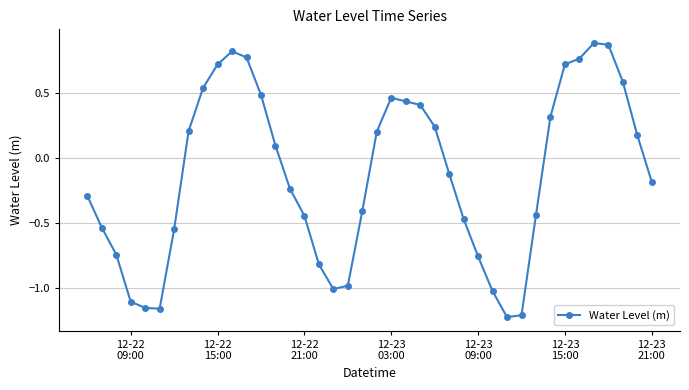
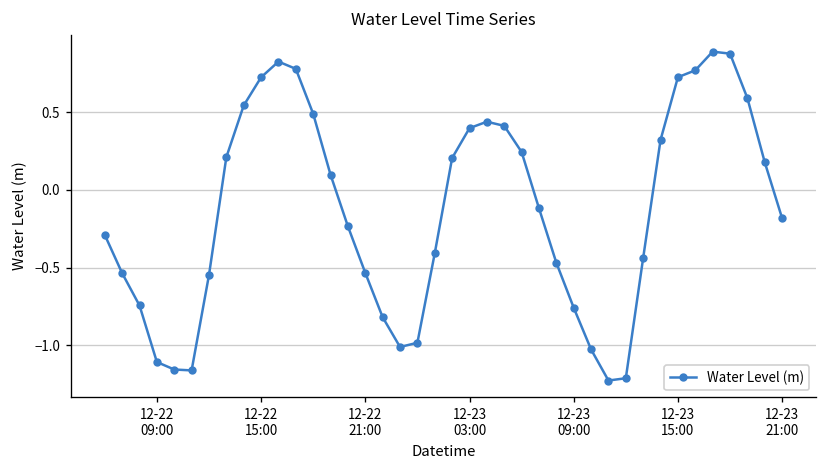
  {
    "12-22 09:00": -1.11,
    "12-22 15:00": 0.72,
-   "12-22 21:00": -0.44,
-   "12-23 03:00": 0.47,
+   "12-22 21:00": -0.53,
+   "12-23 03:00": 0.40,
    "12-23 09:00": -0.76,
    "12-23 15:00": 0.72,
    "12-23 21:00": -0.18
  }
